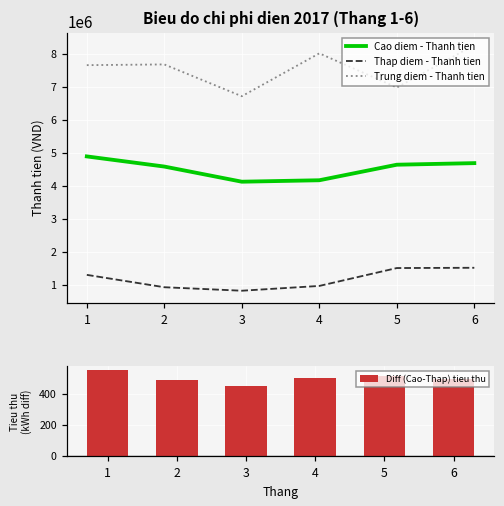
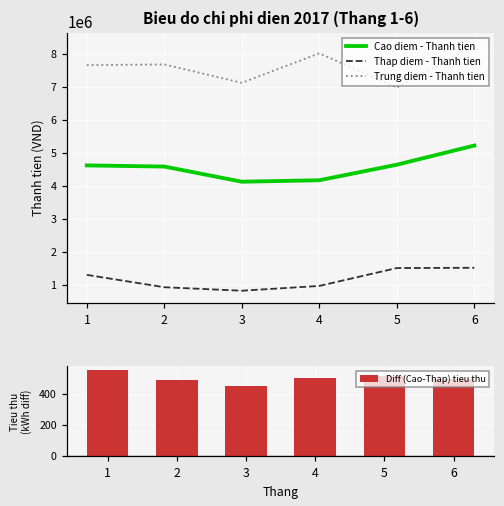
  {
    "Bieu do chi phi dien 2017 (Thang 1-6)": {
      "Cao diem - Thanh tien": {
-       "1": 4900000,
+       "1": 4600000,
        "2": 4600000,
        "3": 4100000,
        "4": 4200000,
        "5": 4600000,
-       "6": 4700000
+       "6": 5200000
      },
      "Thap diem - Thanh tien": {
        "1": 1300000,
        "2": 900000,
        "3": 800000,
        "4": 1000000,
        "5": 1500000,
        "6": 1500000
      },
      "Trung diem - Thanh tien": {
        "1": 7700000,
        "2": 7700000,
-       "3": 6700000,
+       "3": 7100000,
        "4": 8000000,
        "5": 7000000
      }
    }
  }
